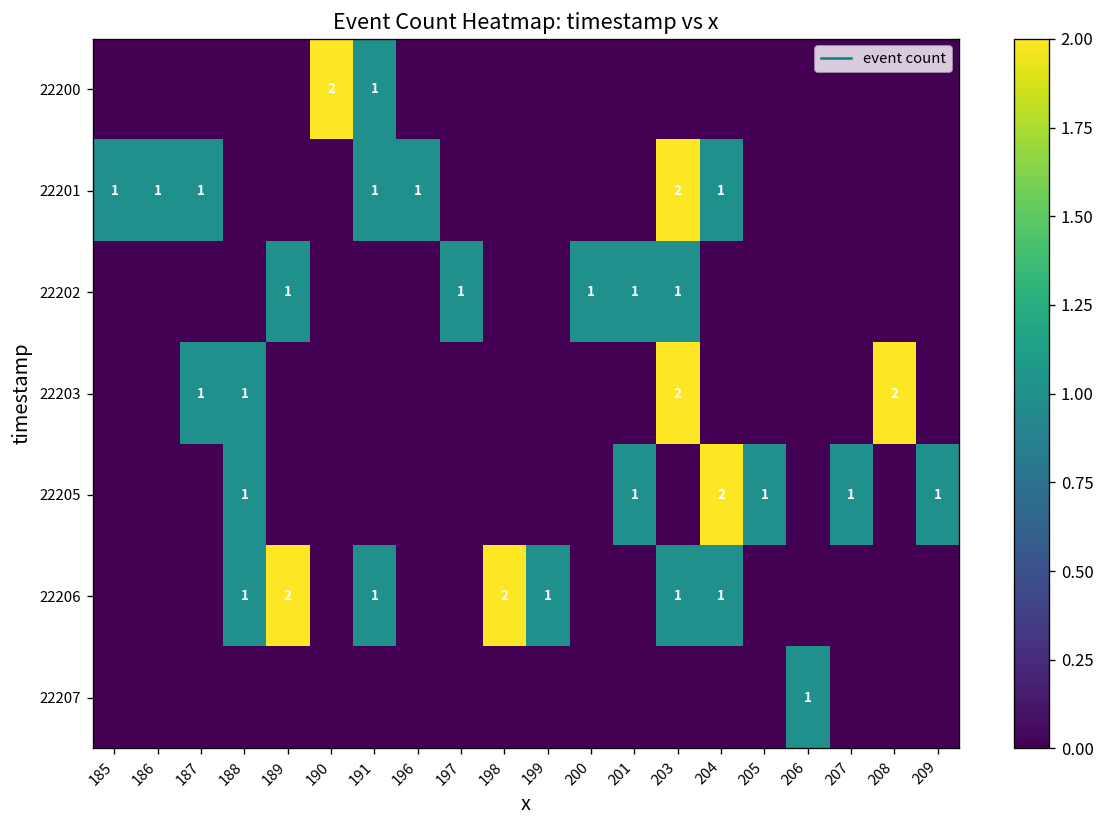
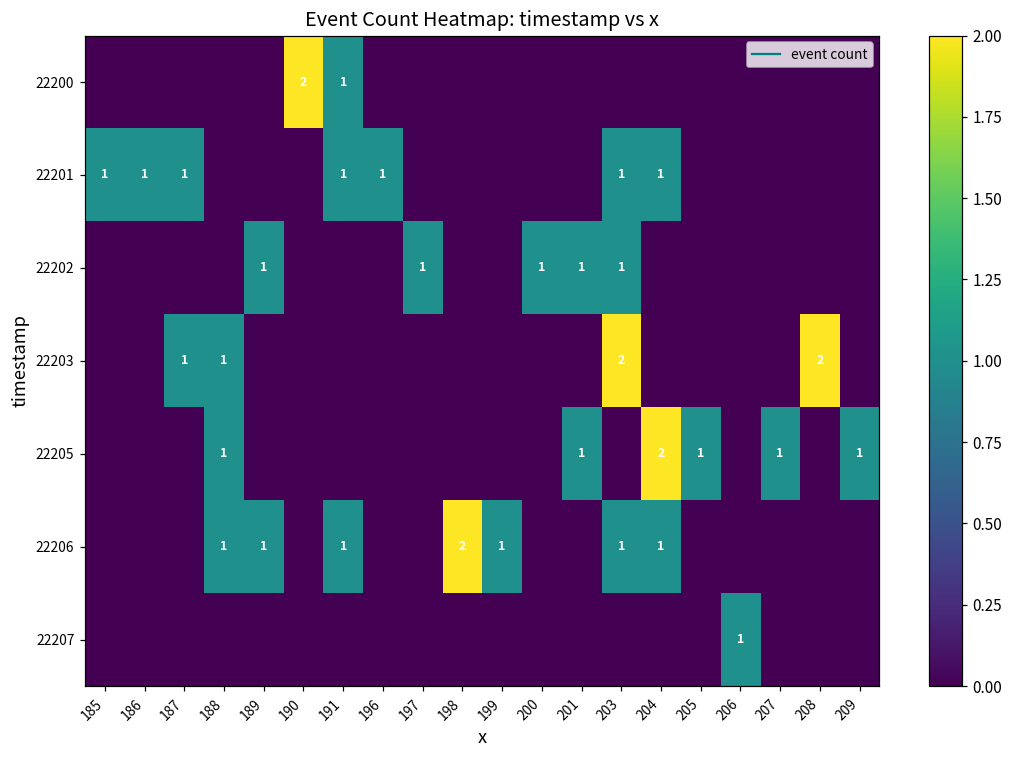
  {
    "22200": {
      "190": 2,
      "191": 1
    },
    "22201": {
      "185": 1,
      "186": 1,
      "187": 1,
      "191": 1,
      "196": 1,
-     "203": 2,
+     "203": 1,
      "204": 1
    },
    "22202": {
      "189": 1,
      "197": 1,
      "200": 1,
      "201": 1,
      "203": 1
    },
    "22203": {
      "187": 1,
      "188": 1,
      "203": 2,
      "208": 2
    },
    "22205": {
      "188": 1,
      "201": 1,
      "204": 2,
      "205": 1,
      "207": 1,
      "209": 1
    },
    "22206": {
      "188": 1,
-     "189": 2,
+     "189": 1,
      "191": 1,
      "198": 2,
      "199": 1,
      "203": 1,
      "204": 1
    },
    "22207": {
      "206": 1
    }
  }
